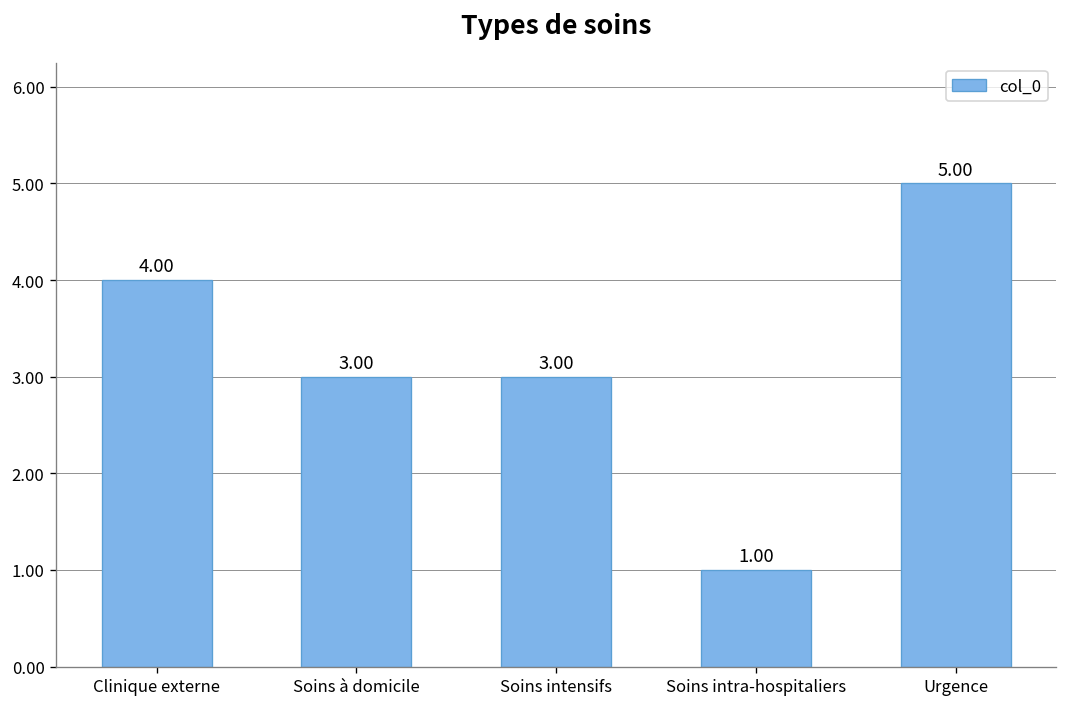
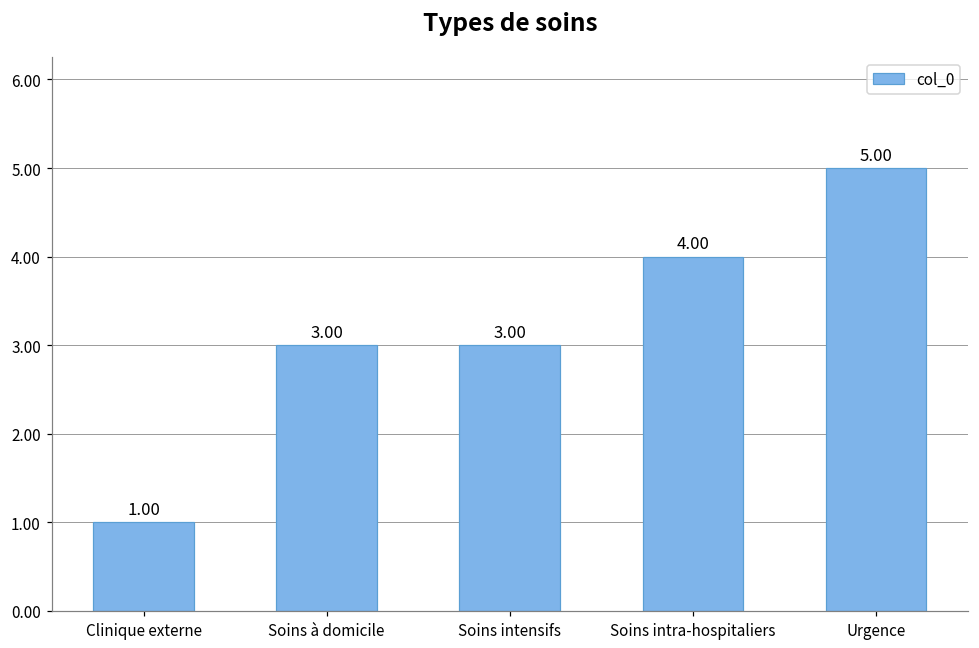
  {
-   "Clinique externe": 4.00,
+   "Clinique externe": 1.00,
    "Soins à domicile": 3.00,
    "Soins intensifs": 3.00,
-   "Soins intra-hospitaliers": 1.00,
+   "Soins intra-hospitaliers": 4.00,
    "Urgence": 5.00
  }
